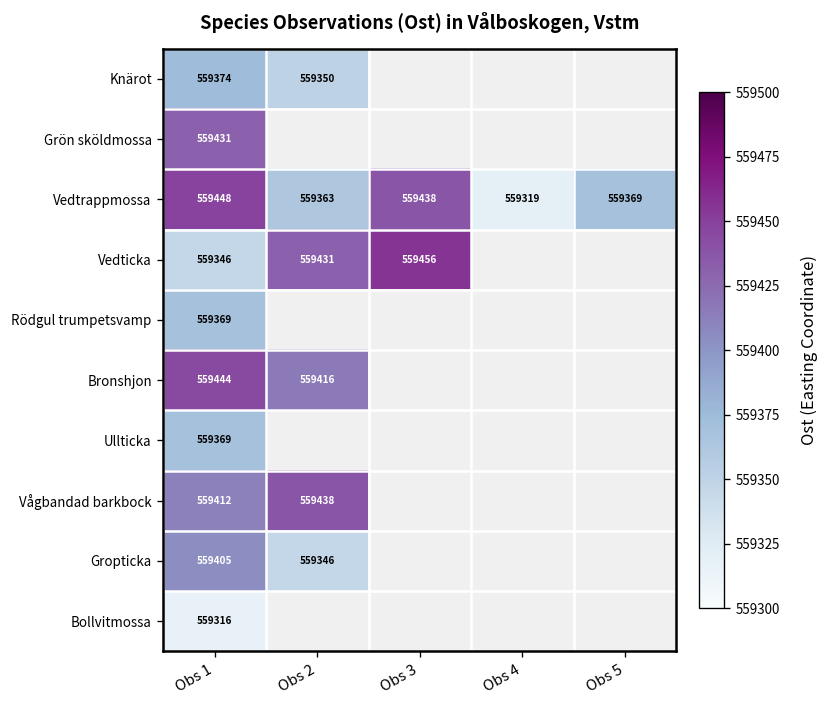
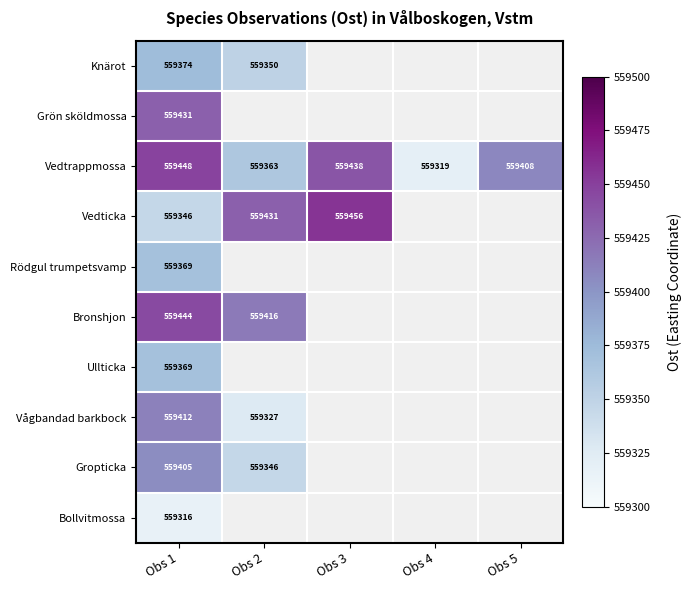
  {
    "Knärot": {
      "Obs 1": 559374,
      "Obs 2": 559350
    },
    "Grön sköldmossa": {
      "Obs 1": 559431
    },
    "Vedtrappmossa": {
      "Obs 1": 559448,
      "Obs 2": 559363,
      "Obs 3": 559438,
      "Obs 4": 559319,
-     "Obs 5": 559369
+     "Obs 5": 559408
    },
    "Vedticka": {
      "Obs 1": 559346,
      "Obs 2": 559431,
      "Obs 3": 559456
    },
    "Rödgul trumpetsvamp": {
      "Obs 1": 559369
    },
    "Bronshjon": {
      "Obs 1": 559444,
      "Obs 2": 559416
    },
    "Ullticka": {
      "Obs 1": 559369
    },
    "Vågbandad barkbock": {
      "Obs 1": 559412,
-     "Obs 2": 559438
+     "Obs 2": 559327
    },
    "Gropticka": {
      "Obs 1": 559405,
      "Obs 2": 559346
    },
    "Bollvitmossa": {
      "Obs 1": 559316
    }
  }
